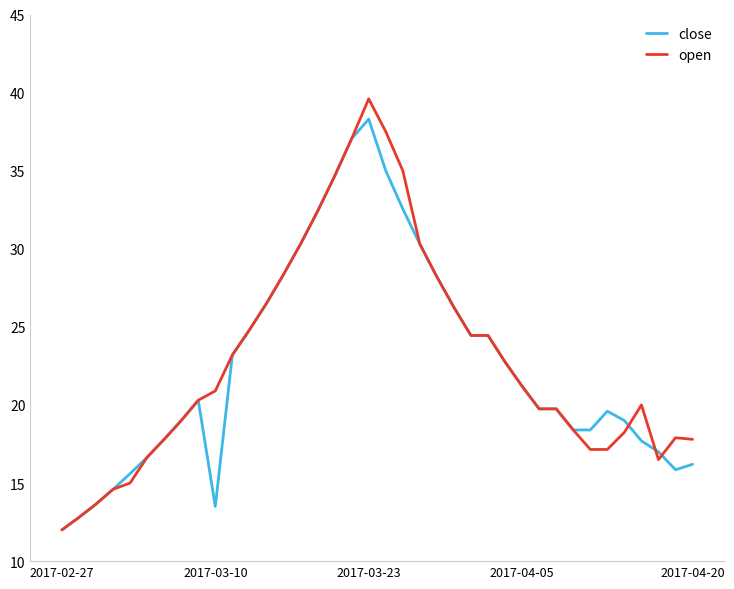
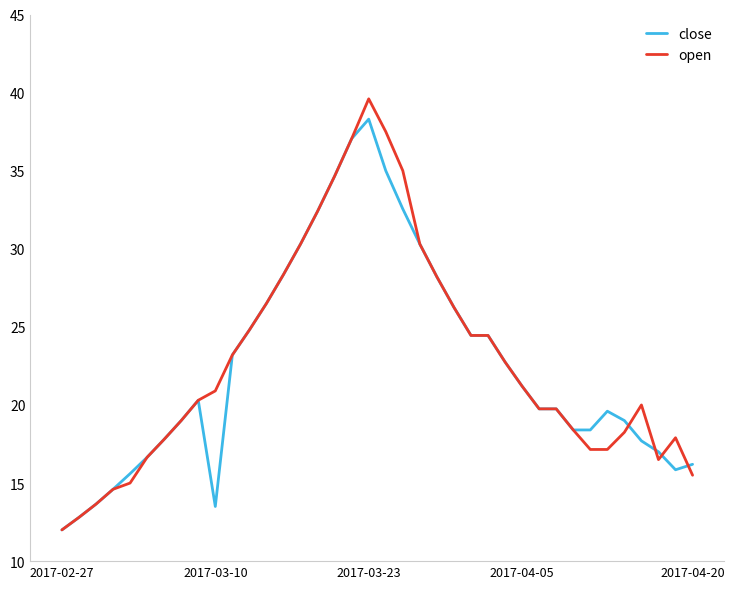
  {
    "close": {
      "2017-03-10": 13.5,
      "2017-03-23": 38.3,
      "2017-04-20": 16.2
    },
    "open": {
      "2017-03-10": 20.9,
      "2017-03-23": 39.6,
-     "2017-04-20": 17.8
+     "2017-04-20": 15.5
    }
  }
